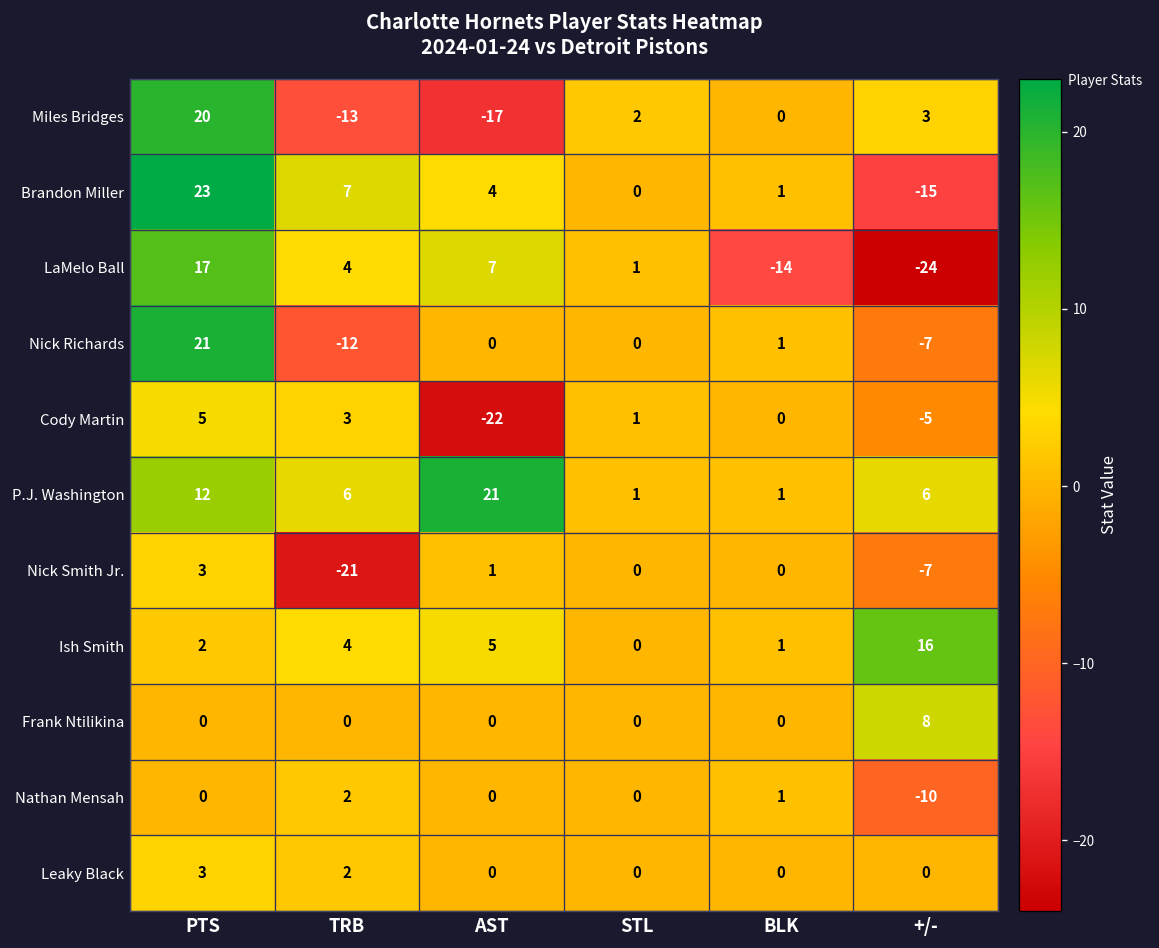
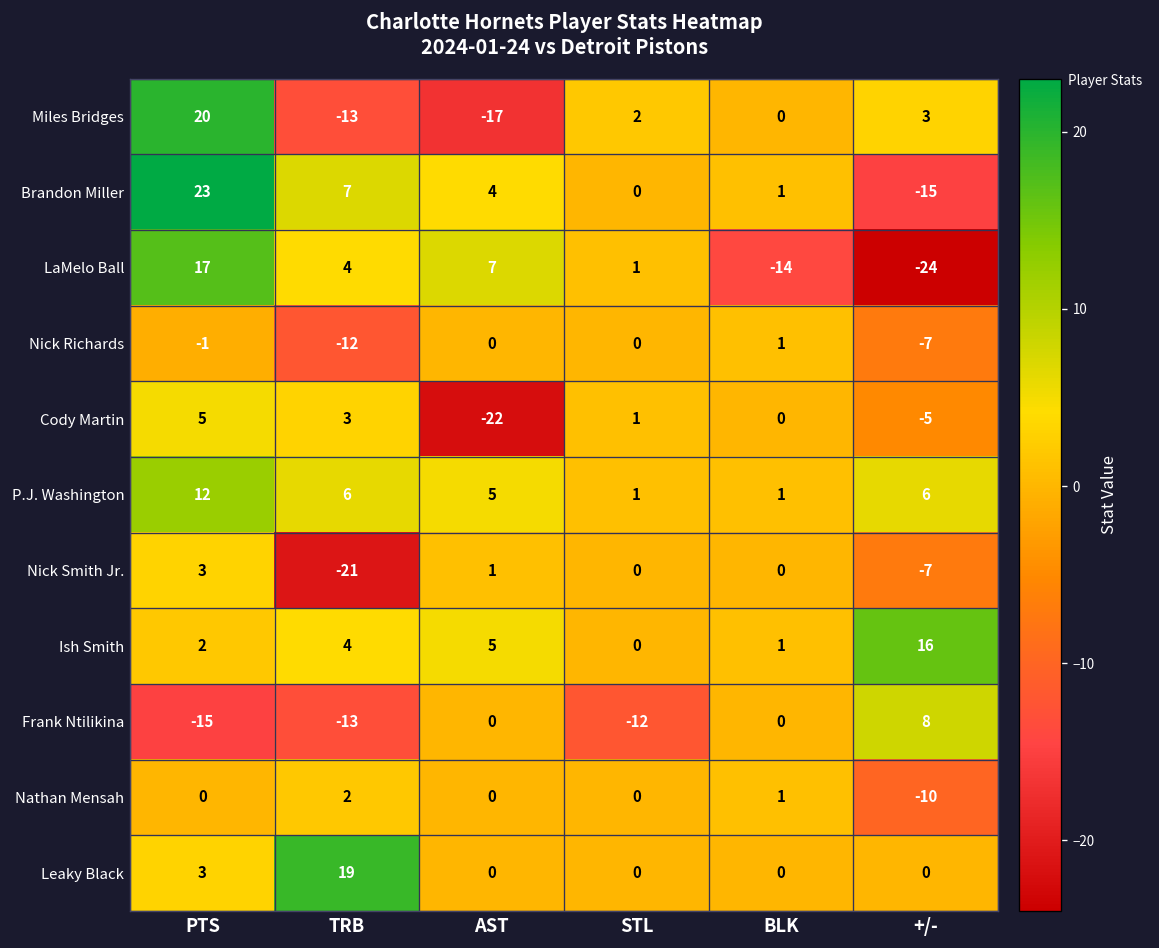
  {
    "Miles Bridges": {
      "PTS": 20,
      "TRB": -13,
      "AST": -17,
      "STL": 2,
      "BLK": 0,
      "+/-": 3
    },
    "Brandon Miller": {
      "PTS": 23,
      "TRB": 7,
      "AST": 4,
      "STL": 0,
      "BLK": 1,
      "+/-": -15
    },
    "LaMelo Ball": {
      "PTS": 17,
      "TRB": 4,
      "AST": 7,
      "STL": 1,
      "BLK": -14,
      "+/-": -24
    },
    "Nick Richards": {
-     "PTS": 21,
+     "PTS": -1,
      "TRB": -12,
      "AST": 0,
      "STL": 0,
      "BLK": 1,
      "+/-": -7
    },
    "Cody Martin": {
      "PTS": 5,
      "TRB": 3,
      "AST": -22,
      "STL": 1,
      "BLK": 0,
      "+/-": -5
    },
    "P.J. Washington": {
      "PTS": 12,
      "TRB": 6,
-     "AST": 21,
+     "AST": 5,
      "STL": 1,
      "BLK": 1,
      "+/-": 6
    },
    "Nick Smith Jr.": {
      "PTS": 3,
      "TRB": -21,
      "AST": 1,
      "STL": 0,
      "BLK": 0,
      "+/-": -7
    },
    "Ish Smith": {
      "PTS": 2,
      "TRB": 4,
      "AST": 5,
      "STL": 0,
      "BLK": 1,
      "+/-": 16
    },
    "Frank Ntilikina": {
-     "PTS": 0,
-     "TRB": 0,
+     "PTS": -15,
+     "TRB": -13,
      "AST": 0,
-     "STL": 0,
+     "STL": -12,
      "BLK": 0,
      "+/-": 8
    },
    "Nathan Mensah": {
      "PTS": 0,
      "TRB": 2,
      "AST": 0,
      "STL": 0,
      "BLK": 1,
      "+/-": -10
    },
    "Leaky Black": {
      "PTS": 3,
-     "TRB": 2,
+     "TRB": 19,
      "AST": 0,
      "STL": 0,
      "BLK": 0,
      "+/-": 0
    }
  }
